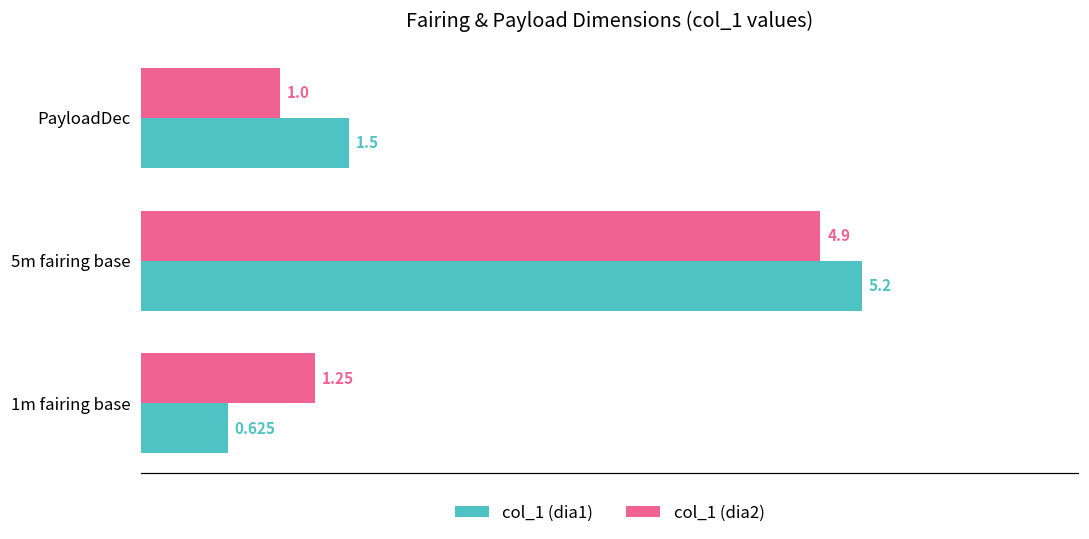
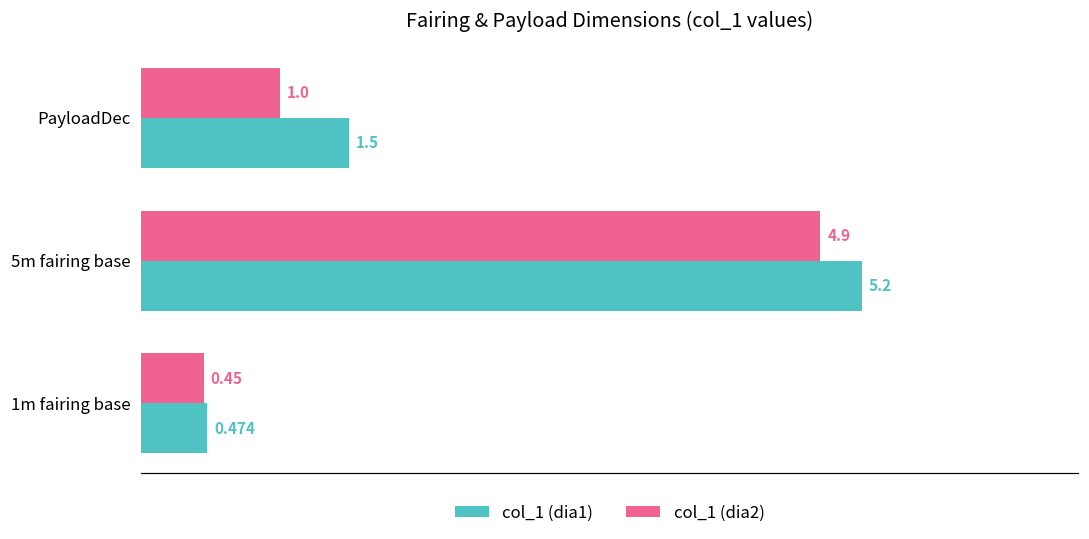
  {
    "col_1 (dia1)": {
      "PayloadDec": 1.5,
      "5m fairing base": 5.2,
-     "1m fairing base": 0.625
+     "1m fairing base": 0.474
    },
    "col_1 (dia2)": {
      "PayloadDec": 1.0,
      "5m fairing base": 4.9,
-     "1m fairing base": 1.25
+     "1m fairing base": 0.45
    }
  }
